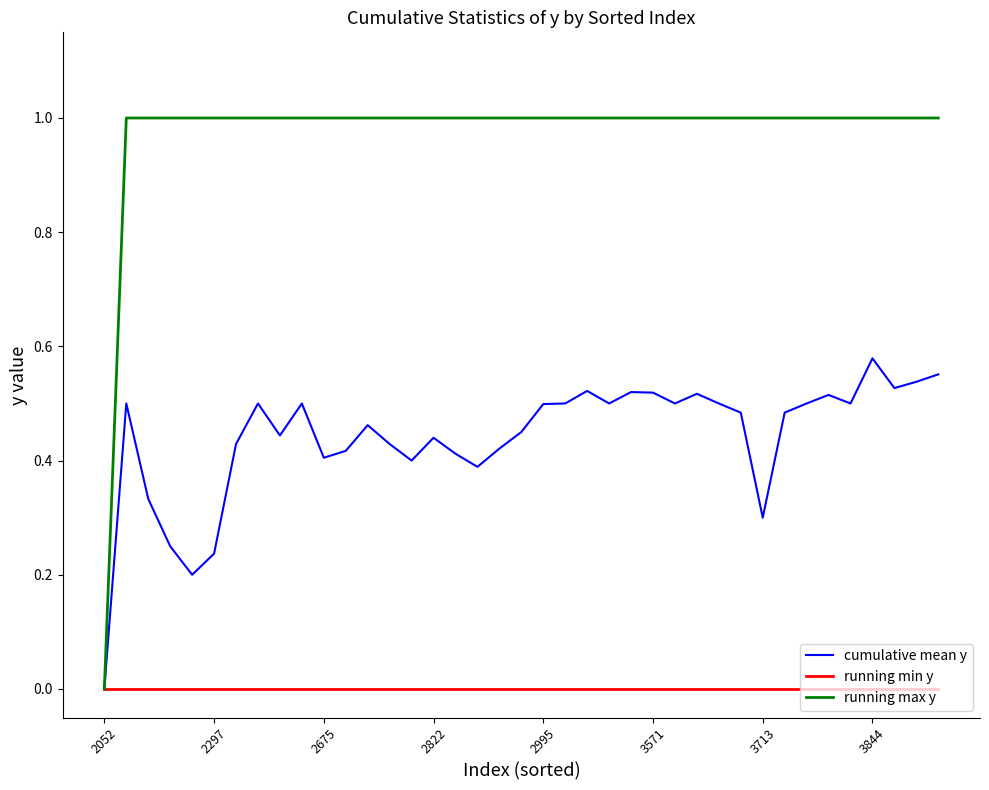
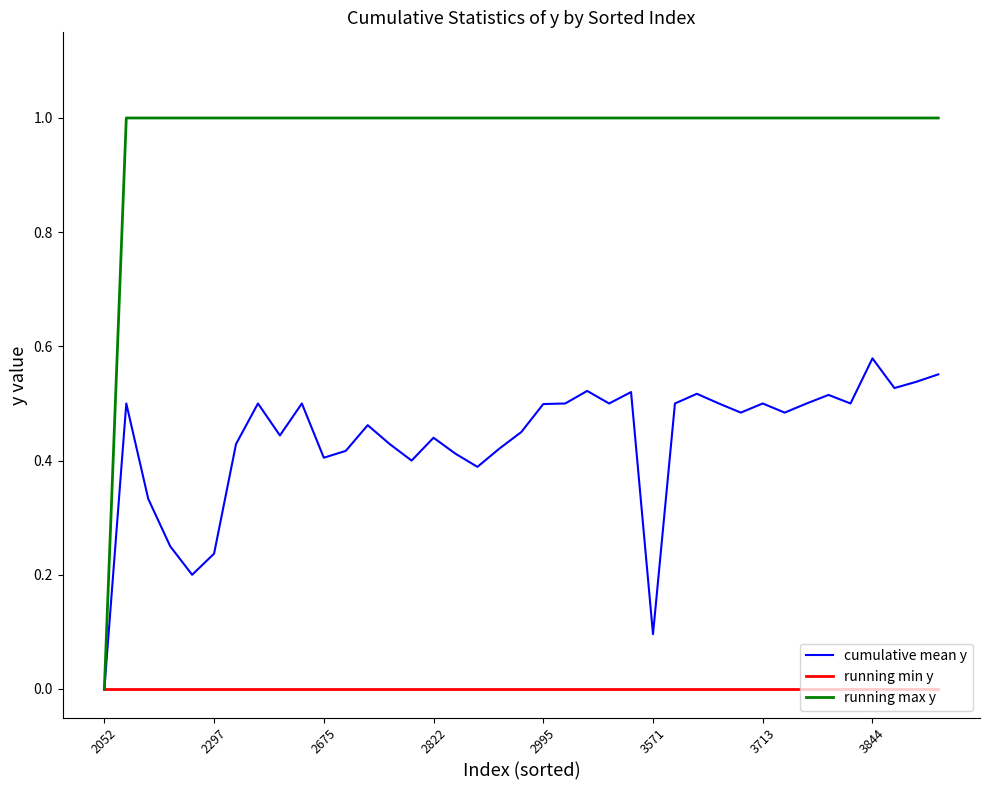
  {
    "cumulative mean y": {
      "2297": 0.24,
      "2675": 0.41,
      "2822": 0.44,
      "2995": 0.50,
-     "3571": 0.52,
-     "3713": 0.3,
+     "3571": 0.10,
+     "3713": 0.5,
      "3844": 0.58
    },
    "running min y": {
      "2297": 0.00,
      "2675": 0.00,
      "2822": 0.00,
      "2995": 0.00,
      "3571": 0.00,
      "3713": 0.00
    },
    "running max y": {
      "2297": 1.00,
      "2675": 1.00,
      "2822": 1.00,
      "2995": 1.00,
      "3571": 1.00,
      "3713": 1.00,
      "3844": 1.00
    }
  }
